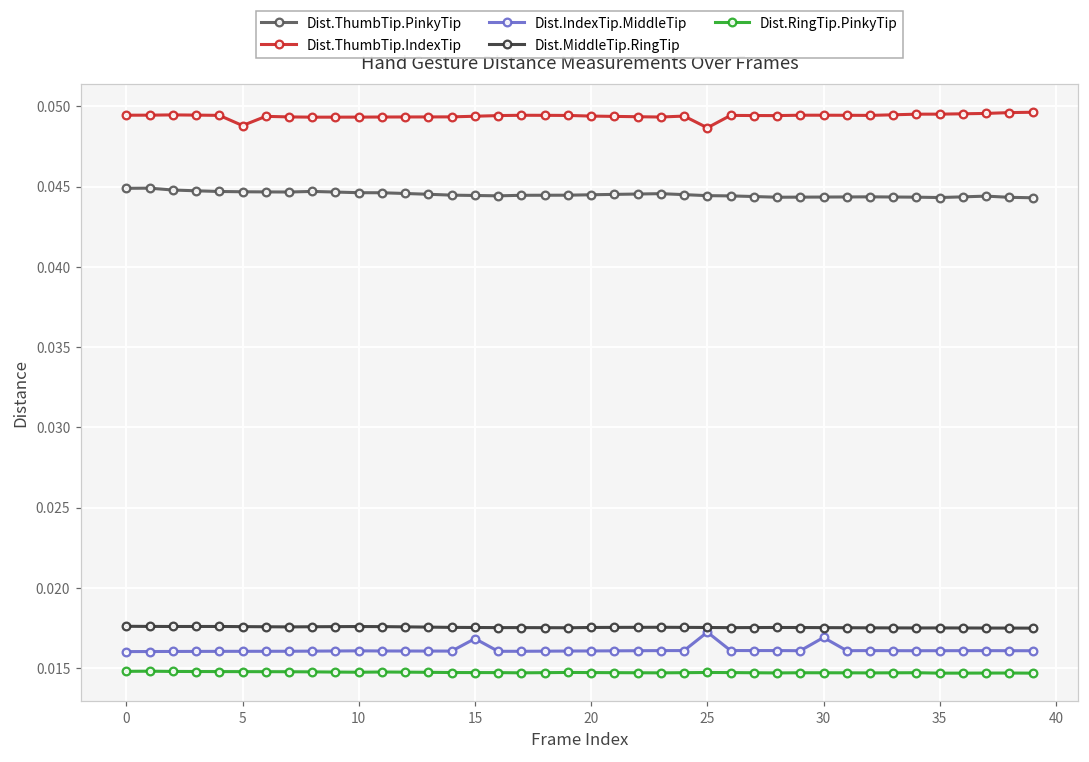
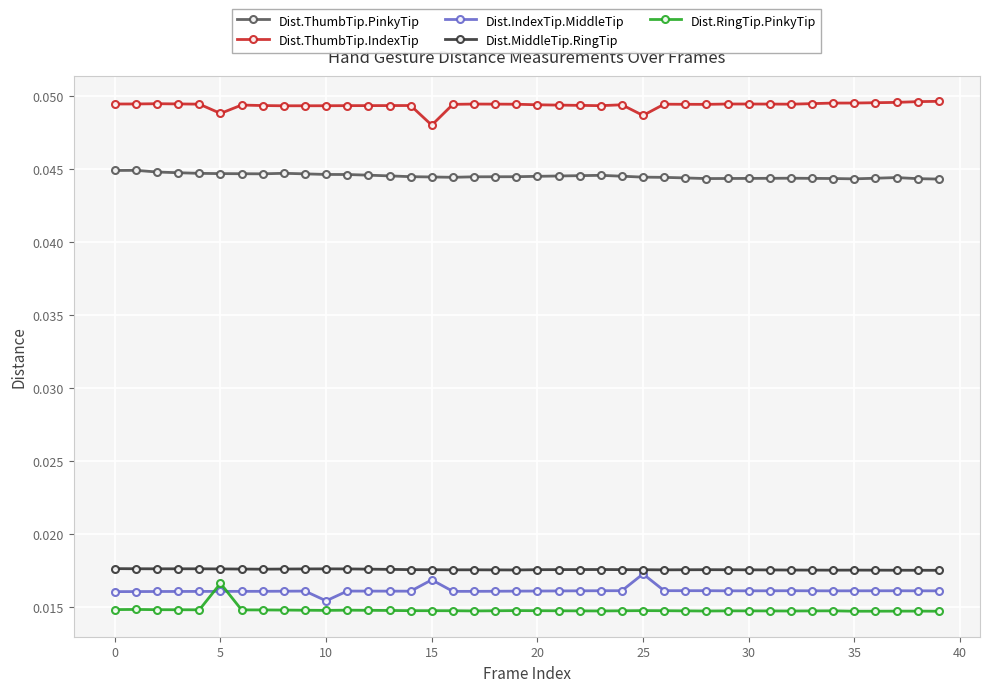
  {
    "Dist.ThumbTip.IndexTip": {
      "0": 0.0494,
      "5": 0.0488,
      "10": 0.0493,
-     "15": 0.0494,
+     "15": 0.0480,
      "20": 0.0494,
      "25": 0.0487,
      "30": 0.0494,
      "35": 0.0495
    },
    "Dist.IndexTip.MiddleTip": {
      "0": 0.0160,
      "5": 0.0161,
-     "10": 0.0161,
+     "10": 0.0154,
      "15": 0.0168,
      "20": 0.0161,
      "25": 0.0172,
-     "30": 0.0169,
+     "30": 0.0161,
      "35": 0.0161
    },
    "Dist.RingTip.PinkyTip": {
      "0": 0.0148,
-     "5": 0.0148,
+     "5": 0.0166,
      "10": 0.0147,
      "15": 0.0147,
      "20": 0.0147,
      "25": 0.0147,
      "30": 0.0147,
      "35": 0.0147
    }
  }
